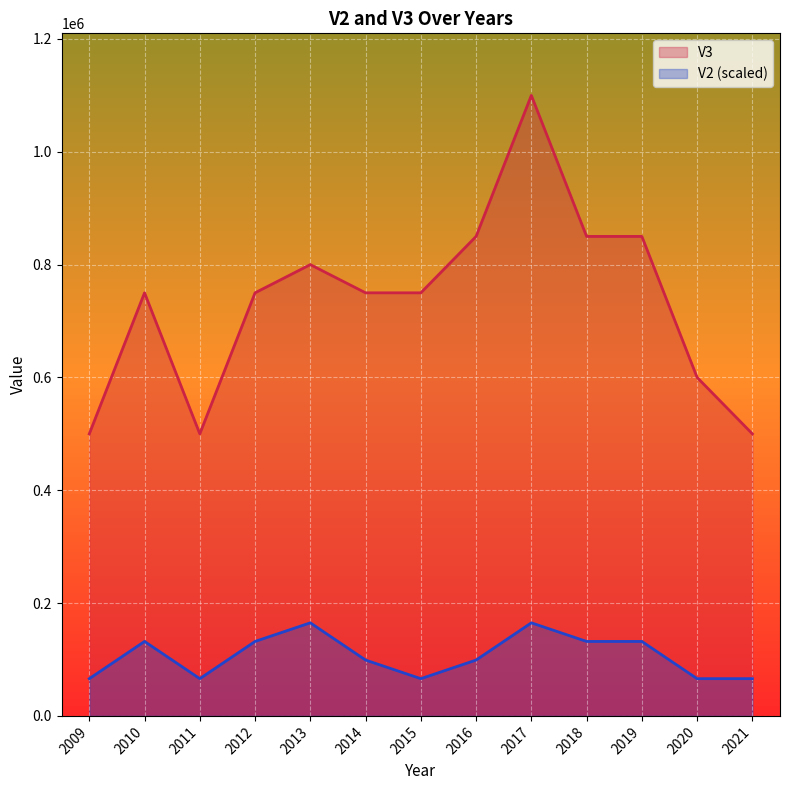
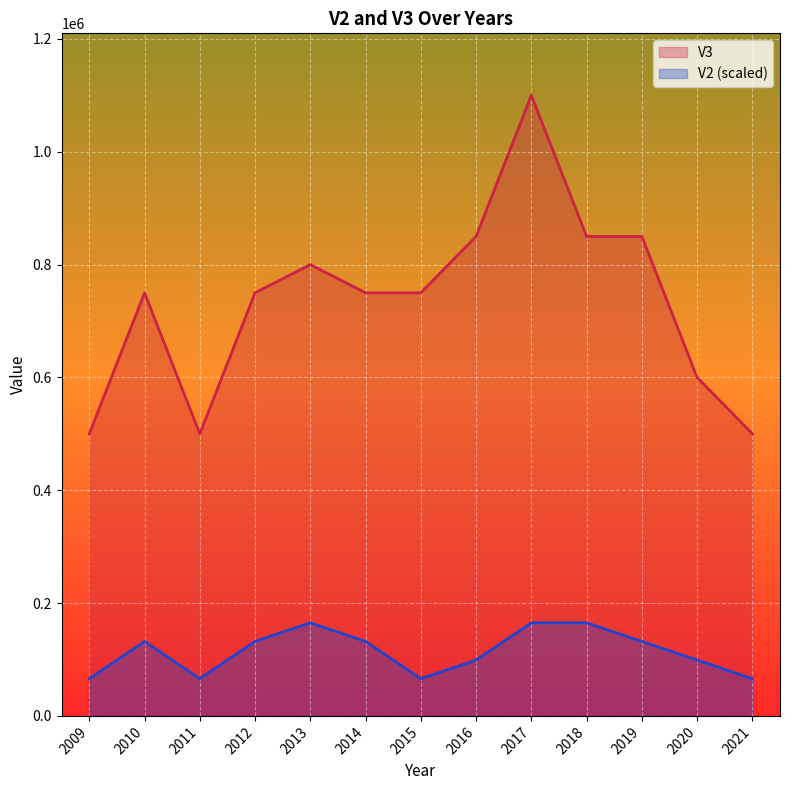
  {
    "V2 (scaled)": {
      "2009": 70000,
      "2010": 130000,
      "2011": 70000,
      "2012": 130000,
      "2013": 170000,
-     "2014": 100000,
+     "2014": 130000,
      "2015": 70000,
      "2016": 100000,
      "2017": 170000,
-     "2018": 130000,
+     "2018": 170000,
      "2019": 130000,
-     "2020": 70000,
+     "2020": 100000,
      "2021": 70000
    }
  }
